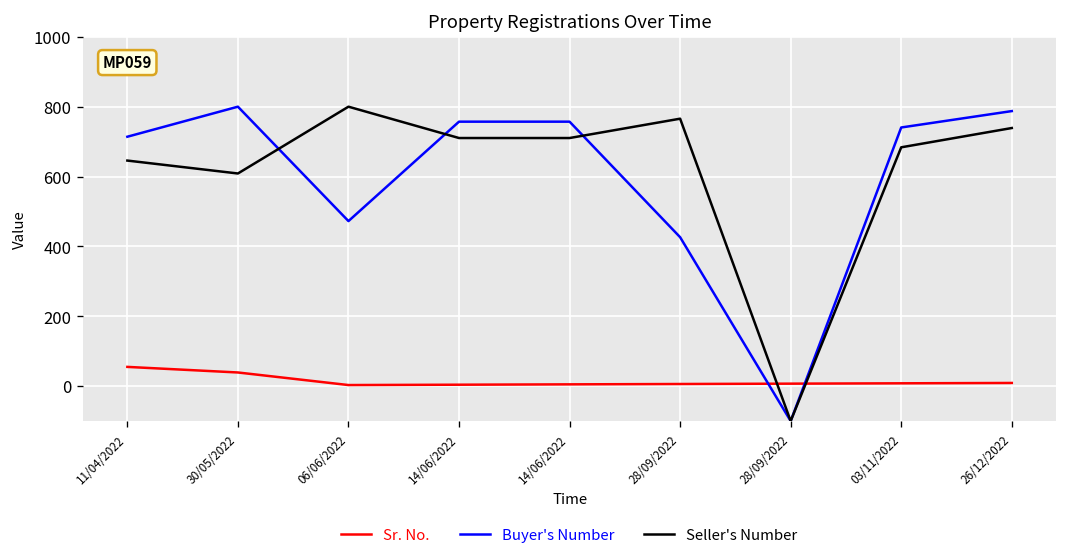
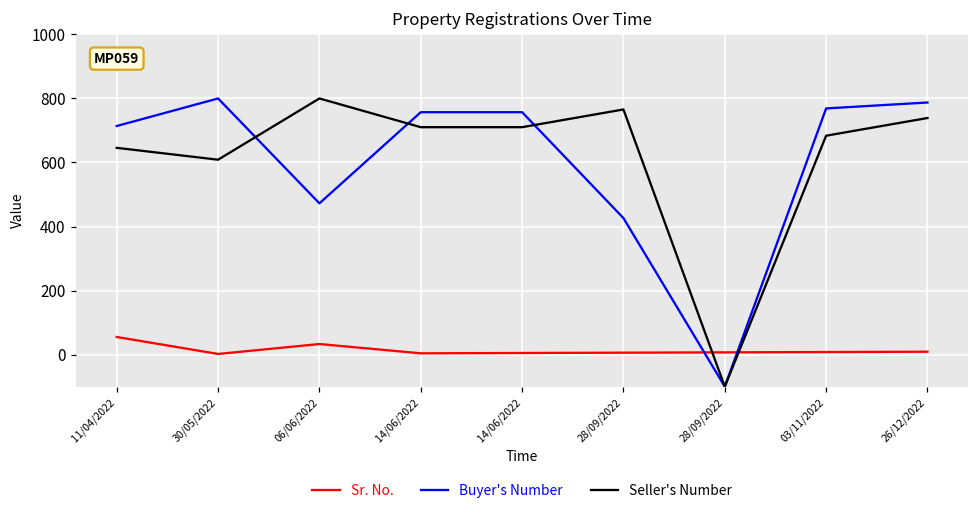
  {
    "Sr. No.": {
      "11/04/2022": 60,
-     "30/05/2022": 40,
-     "06/06/2022": 0,
+     "30/05/2022": 0,
+     "06/06/2022": 30,
      "03/11/2022": 10,
      "26/12/2022": 10
    },
    "Buyer's Number": {
      "11/04/2022": 710,
      "30/05/2022": 800,
      "06/06/2022": 470,
-     "03/11/2022": 740,
+     "03/11/2022": 770,
      "26/12/2022": 790
    },
    "Seller's Number": {
      "11/04/2022": 650,
      "30/05/2022": 610,
      "06/06/2022": 800,
      "03/11/2022": 680,
      "26/12/2022": 740
    }
  }
